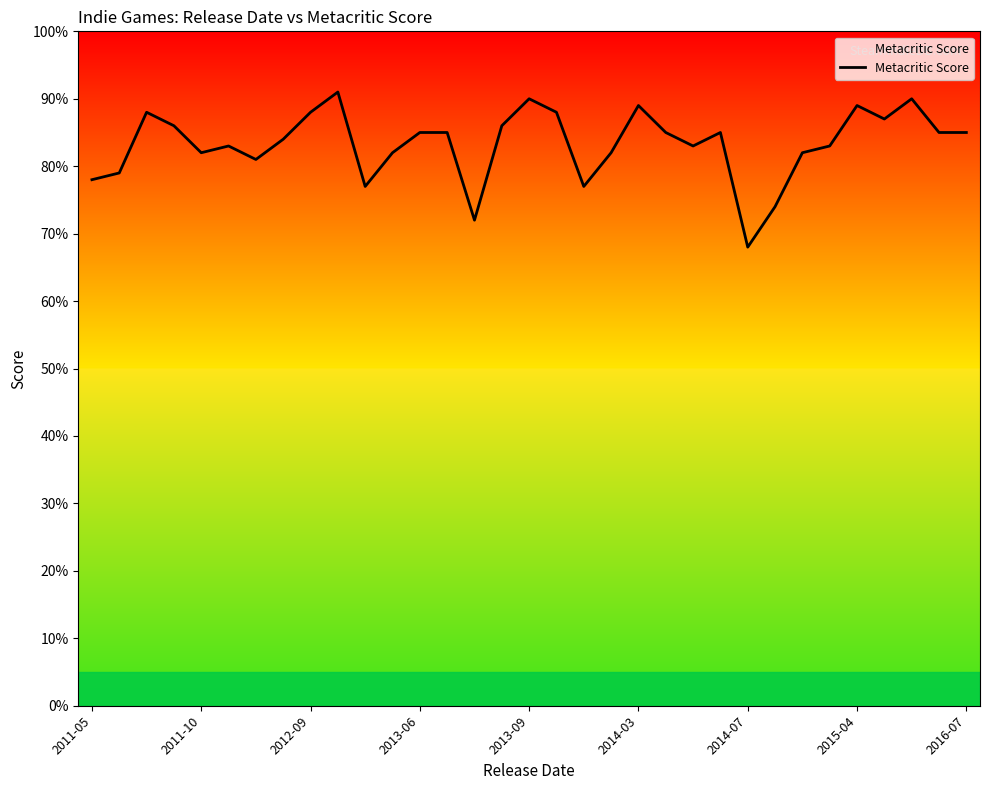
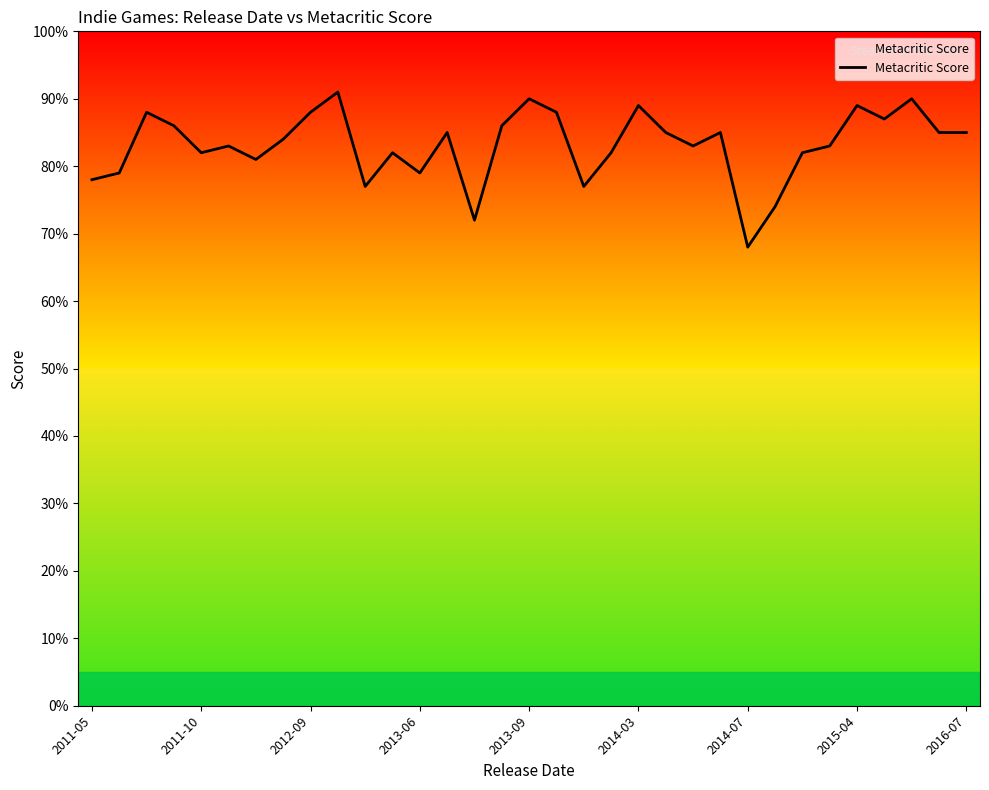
  {
    "2011-05": "78%",
    "2011-10": "82%",
    "2012-09": "88%",
-   "2013-06": "85%",
+   "2013-06": "79%",
    "2013-09": "90%",
    "2014-03": "89%",
    "2014-07": "68%",
    "2015-04": "89%",
    "2016-07": "85%"
  }
